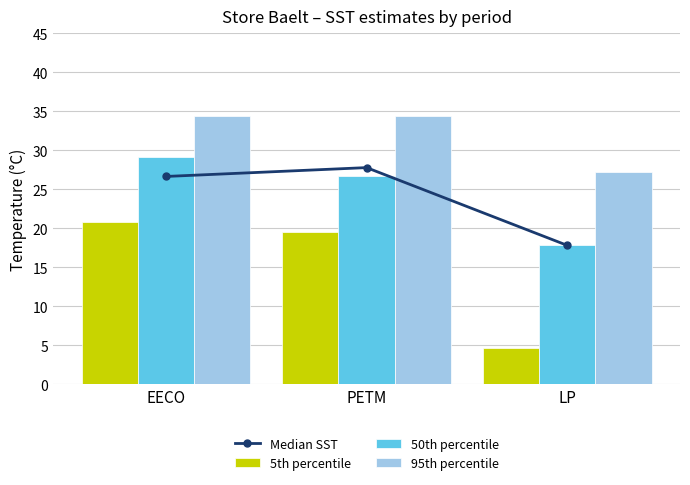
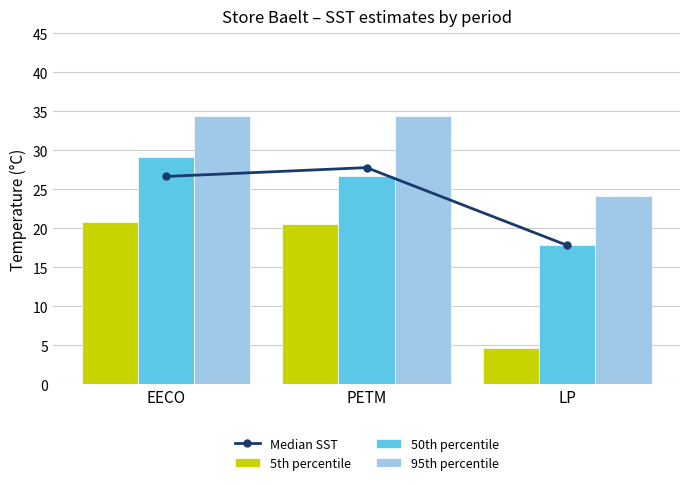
  {
    "5th percentile": {
      "EECO": 21,
-     "PETM": 19,
+     "PETM": 21,
      "LP": 5
    },
    "Median SST": {
      "EECO": 27,
      "PETM": 28,
      "LP": 18
    },
    "50th percentile": {
      "EECO": 29,
      "PETM": 27,
      "LP": 18
    },
    "95th percentile": {
      "EECO": 34,
      "PETM": 34,
-     "LP": 27
+     "LP": 24
    }
  }
